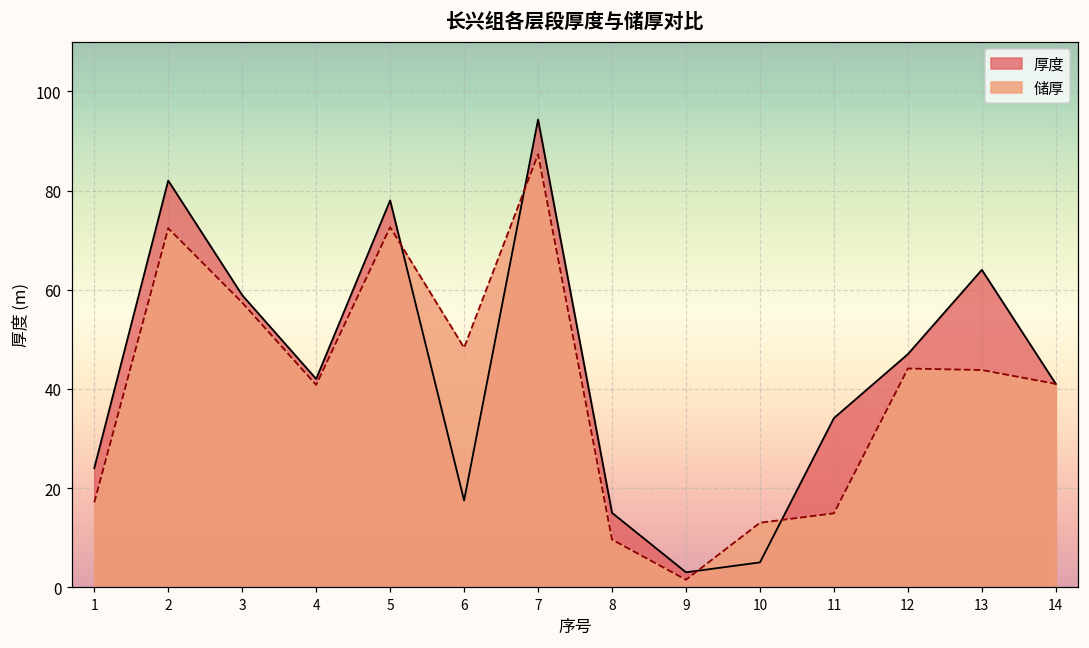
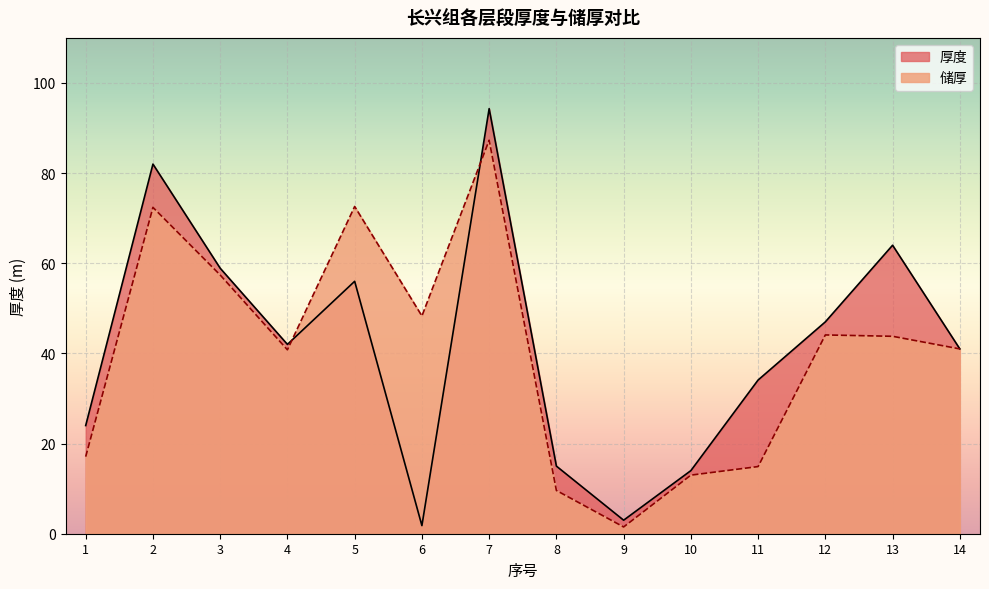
  {
    "厚度": {
      "1": 24,
      "2": 82,
      "3": 59,
      "4": 42,
-     "5": 78,
-     "6": 18,
+     "5": 56,
+     "6": 2,
      "7": 94,
      "8": 15,
      "9": 3,
-     "10": 5,
+     "10": 14,
      "11": 34,
      "12": 47,
      "13": 64
    },
    "储厚": {
      "1": 17,
      "2": 72,
      "3": 57,
      "4": 41,
      "5": 73,
      "6": 48,
      "7": 87,
      "8": 10,
      "9": 2,
      "10": 13,
      "11": 15,
      "12": 44,
      "13": 44
    }
  }
